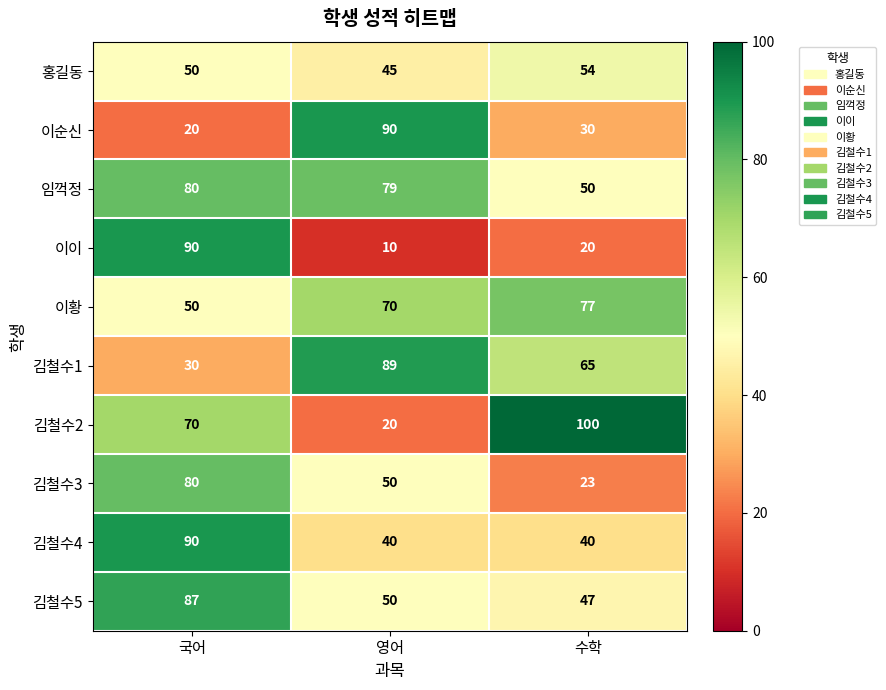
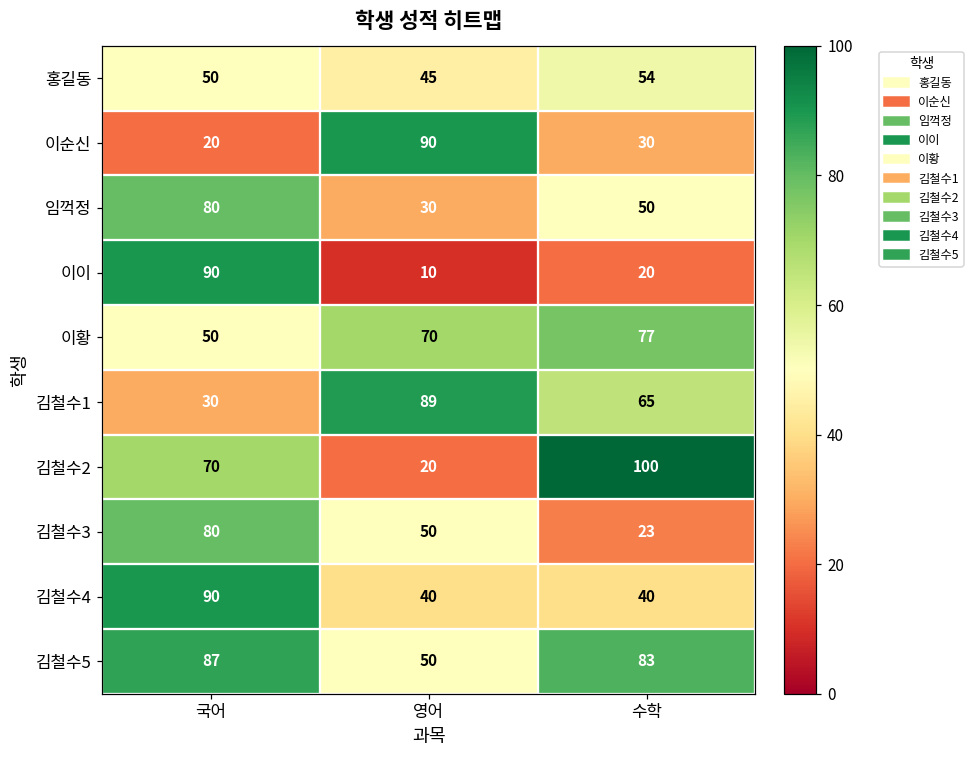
  {
    "홍길동": {
      "국어": 50,
      "영어": 45,
      "수학": 54
    },
    "이순신": {
      "국어": 20,
      "영어": 90,
      "수학": 30
    },
    "임꺽정": {
      "국어": 80,
-     "영어": 79,
+     "영어": 30,
      "수학": 50
    },
    "이이": {
      "국어": 90,
      "영어": 10,
      "수학": 20
    },
    "이황": {
      "국어": 50,
      "영어": 70,
      "수학": 77
    },
    "김철수1": {
      "국어": 30,
      "영어": 89,
      "수학": 65
    },
    "김철수2": {
      "국어": 70,
      "영어": 20,
      "수학": 100
    },
    "김철수3": {
      "국어": 80,
      "영어": 50,
      "수학": 23
    },
    "김철수4": {
      "국어": 90,
      "영어": 40,
      "수학": 40
    },
    "김철수5": {
      "국어": 87,
      "영어": 50,
-     "수학": 47
+     "수학": 83
    }
  }
